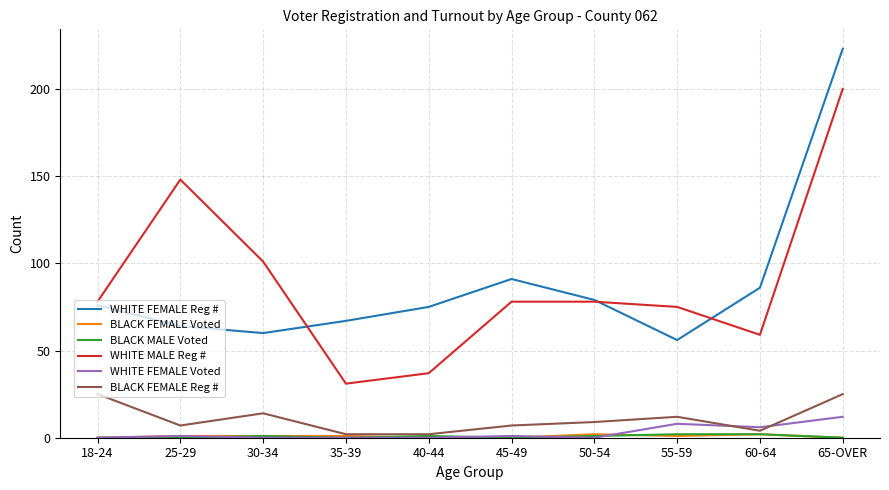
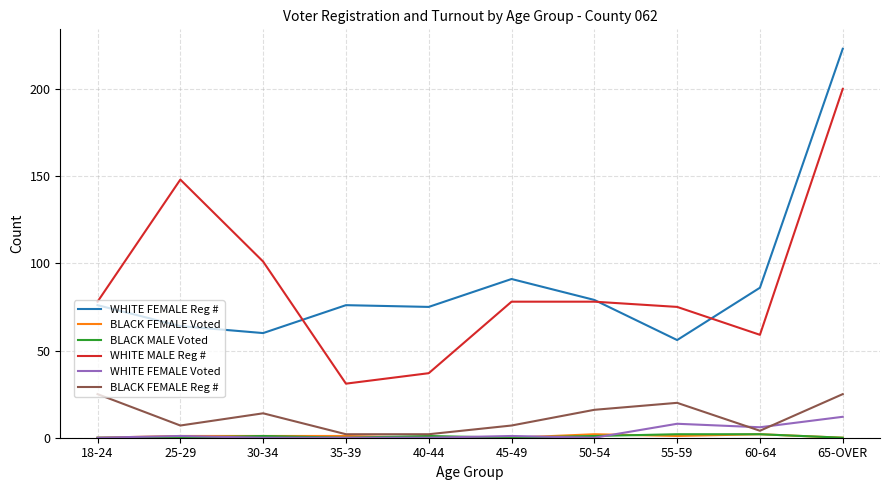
  {
    "WHITE FEMALE Reg #": {
      "30-34": 60,
-     "35-39": 67,
+     "35-39": 76,
      "40-44": 75,
      "45-49": 91,
      "55-59": 56,
      "60-64": 86,
      "65-OVER": 223
    },
    "WHITE MALE Reg #": {
      "25-29": 148,
      "30-34": 101,
      "35-39": 31,
      "40-44": 37,
      "45-49": 78,
      "55-59": 75,
      "60-64": 59,
      "65-OVER": 200
    },
    "WHITE FEMALE Voted": {
      "55-59": 8,
      "60-64": 6,
      "65-OVER": 12
    },
    "BLACK FEMALE Reg #": {
      "25-29": 7,
      "30-34": 14,
      "45-49": 7,
-     "50-54": 9,
-     "55-59": 12,
+     "50-54": 16,
+     "55-59": 20,
      "60-64": 4,
      "65-OVER": 25
    }
  }
